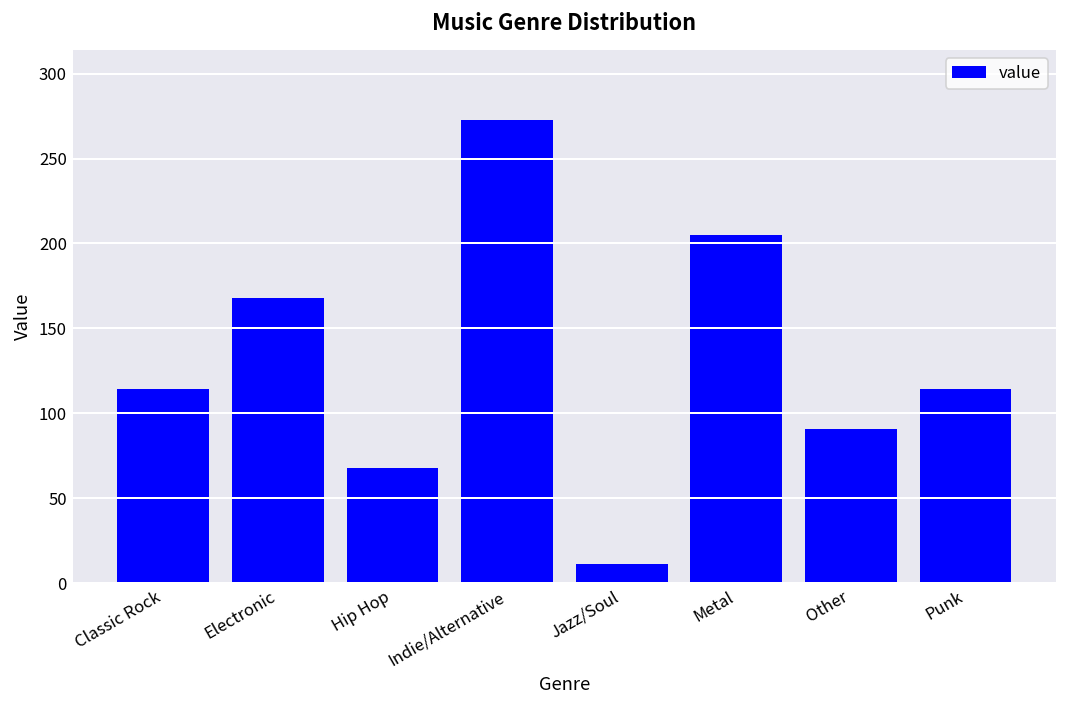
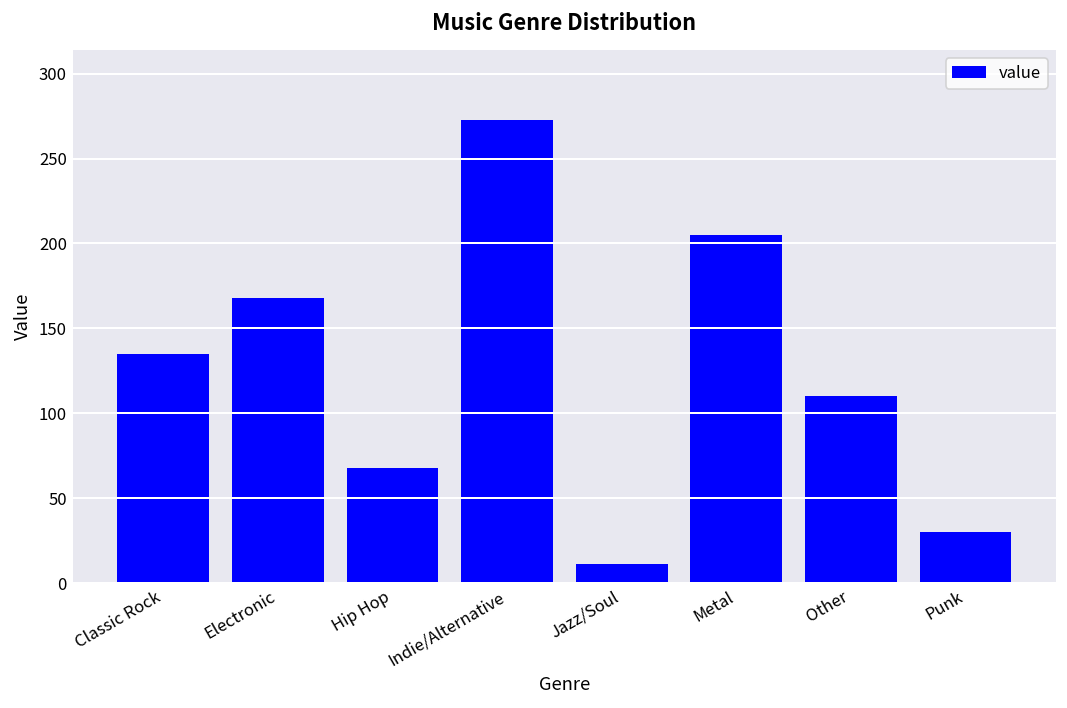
  {
-   "Classic Rock": 114,
+   "Classic Rock": 135,
    "Electronic": 168,
    "Hip Hop": 68,
    "Indie/Alternative": 273,
    "Jazz/Soul": 11,
    "Metal": 205,
-   "Other": 91,
-   "Punk": 114
+   "Other": 110,
+   "Punk": 30
  }
